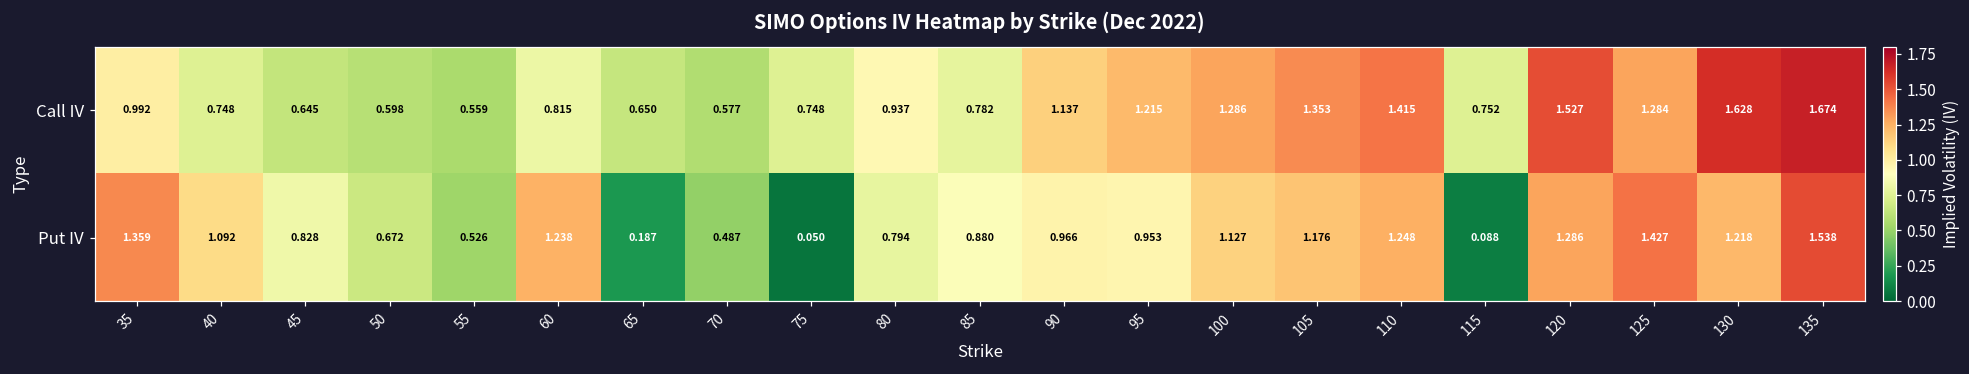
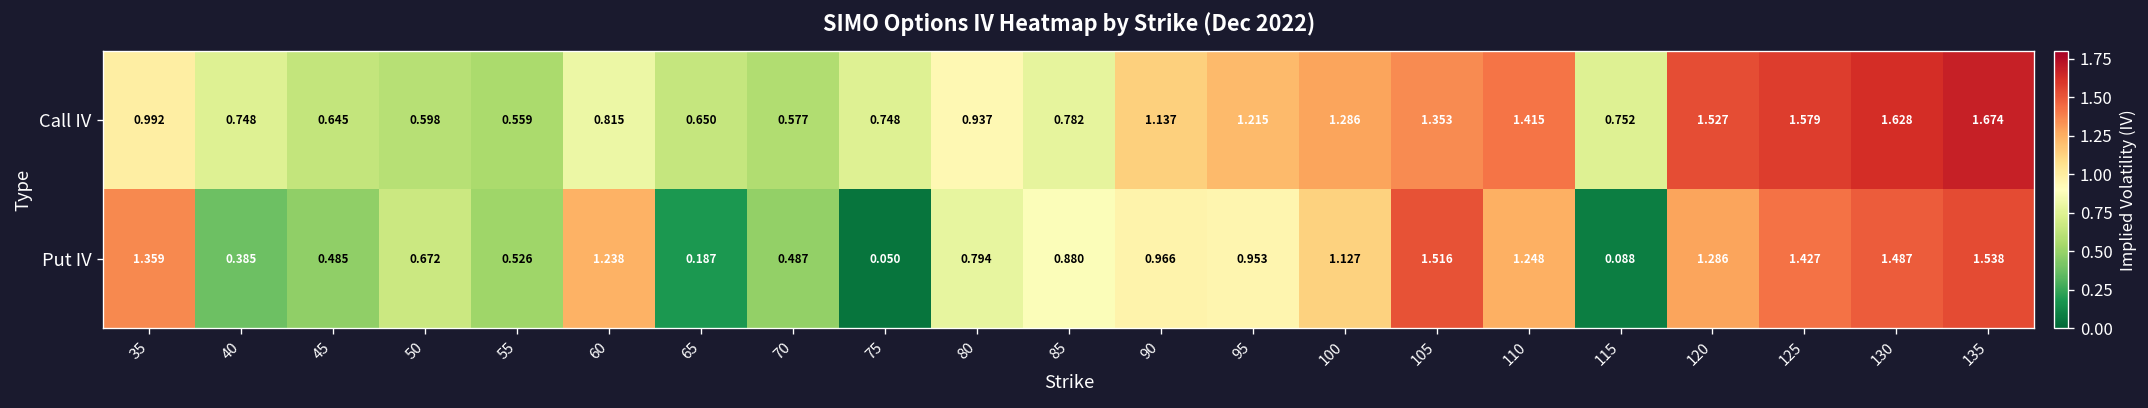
  {
    "Call IV": {
      "35": 0.992,
      "40": 0.748,
      "45": 0.645,
      "50": 0.598,
      "55": 0.559,
      "60": 0.815,
      "65": 0.650,
      "70": 0.577,
      "75": 0.748,
      "80": 0.937,
      "85": 0.782,
      "90": 1.137,
      "95": 1.215,
      "100": 1.286,
      "105": 1.353,
      "110": 1.415,
      "115": 0.752,
      "120": 1.527,
-     "125": 1.284,
+     "125": 1.579,
      "130": 1.628,
      "135": 1.674
    },
    "Put IV": {
      "35": 1.359,
-     "40": 1.092,
-     "45": 0.828,
+     "40": 0.385,
+     "45": 0.485,
      "50": 0.672,
      "55": 0.526,
      "60": 1.238,
      "65": 0.187,
      "70": 0.487,
      "75": 0.050,
      "80": 0.794,
      "85": 0.880,
      "90": 0.966,
      "95": 0.953,
      "100": 1.127,
-     "105": 1.176,
+     "105": 1.516,
      "110": 1.248,
      "115": 0.088,
      "120": 1.286,
      "125": 1.427,
-     "130": 1.218,
+     "130": 1.487,
      "135": 1.538
    }
  }
